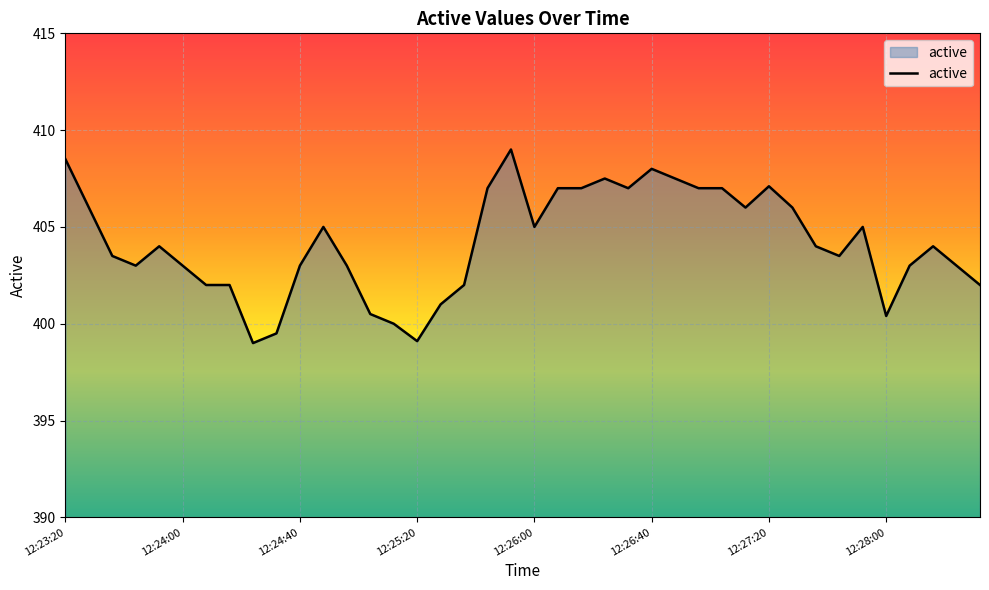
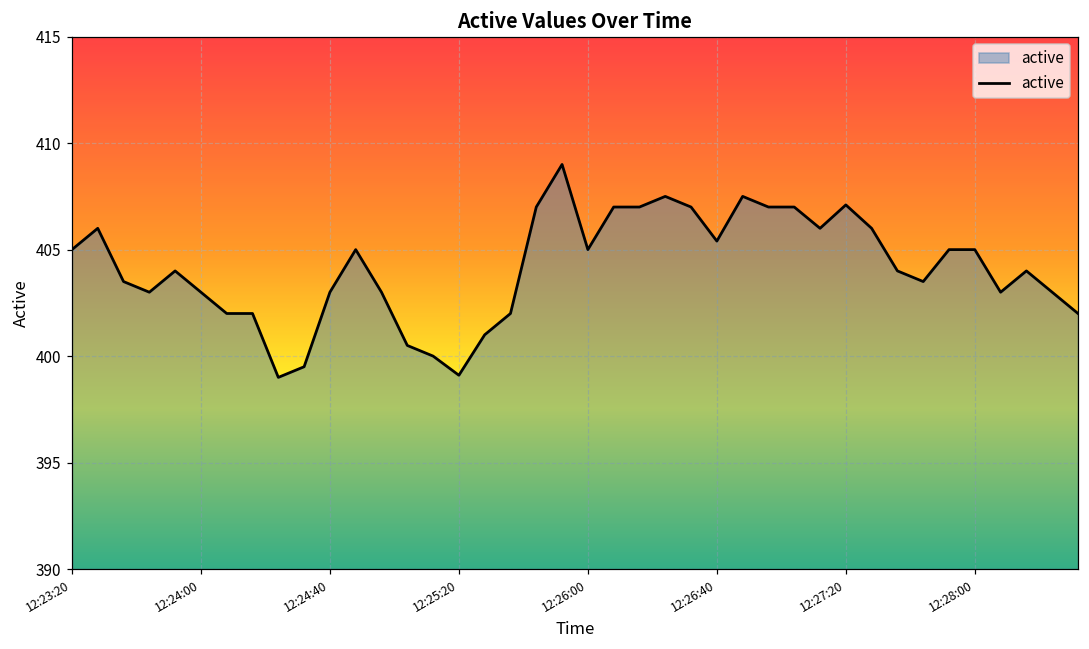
  {
-   "12:23:20": 408.5,
+   "12:23:20": 405.0,
    "12:24:00": 403.0,
    "12:24:40": 403.0,
    "12:25:20": 399.1,
    "12:26:00": 405.0,
-   "12:26:40": 408.0,
+   "12:26:40": 405.4,
    "12:27:20": 407.1,
-   "12:28:00": 400.4
+   "12:28:00": 405.0
  }
